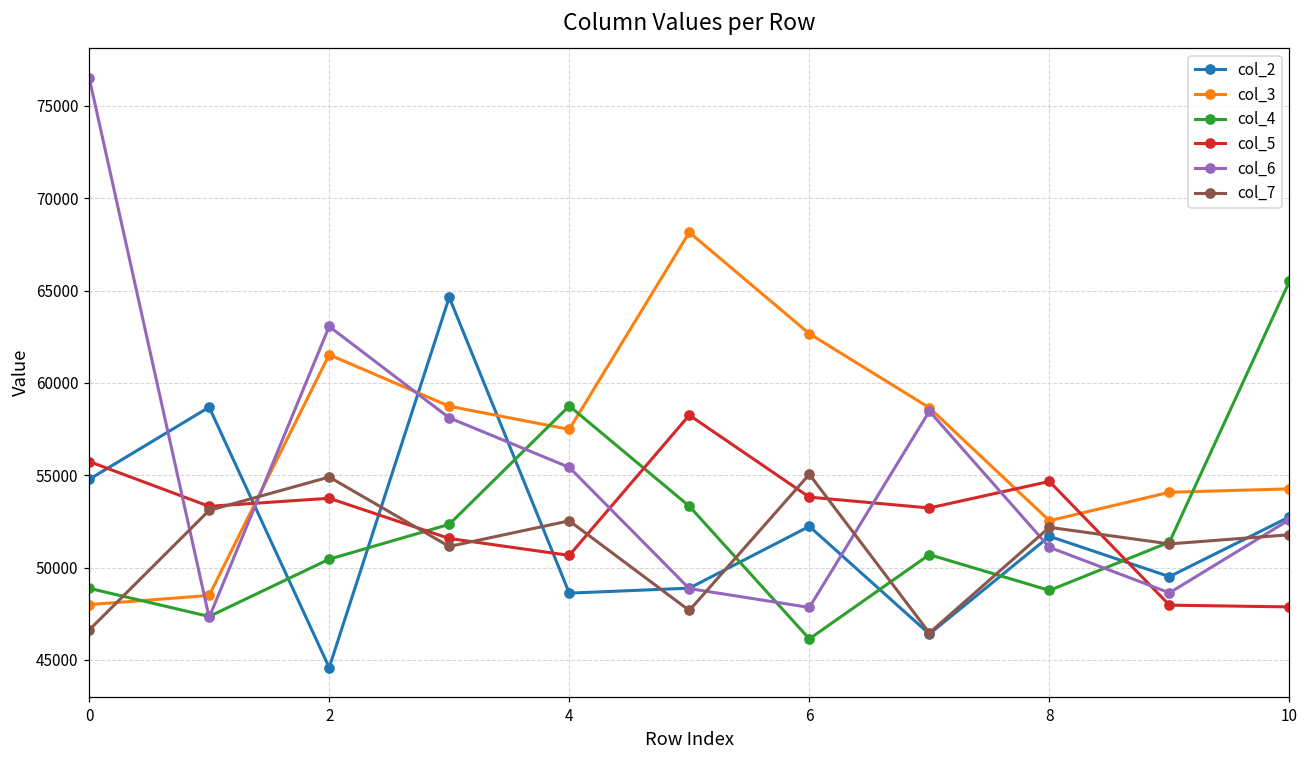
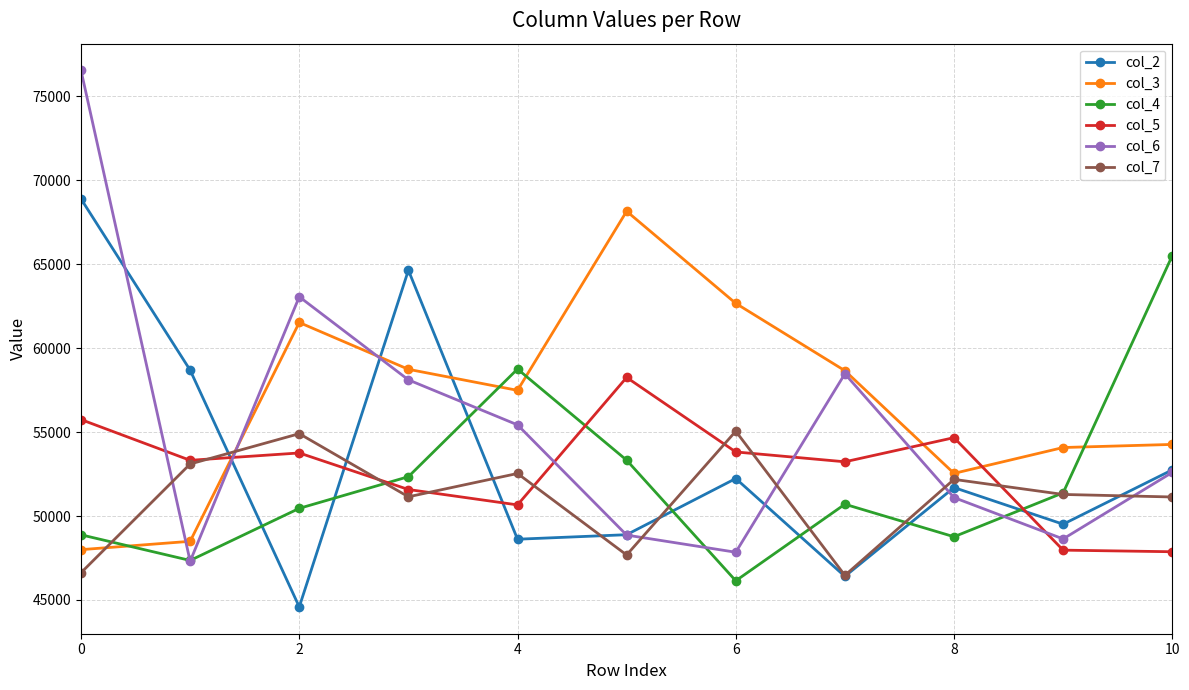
  {
    "col_2": {
-     "0": 54800,
+     "0": 68900,
      "2": 44600,
      "4": 48600,
      "6": 52200,
      "8": 51700
    },
    "col_3": {
      "0": 48000,
      "2": 61500,
      "4": 57500,
      "6": 62700,
      "8": 52500,
      "10": 54300
    },
    "col_4": {
      "0": 48900,
      "2": 50500,
      "4": 58800,
      "6": 46100,
      "8": 48800,
      "10": 65500
    },
    "col_5": {
      "0": 55700,
      "2": 53800,
      "4": 50700,
      "6": 53800,
      "8": 54700,
      "10": 47900
    },
    "col_6": {
      "0": 76500,
      "2": 63100,
      "4": 55400,
      "6": 47800,
      "8": 51100
    },
    "col_7": {
      "0": 46600,
      "2": 54900,
      "4": 52500,
      "6": 55100,
      "8": 52200,
-     "10": 51800
+     "10": 51100
    }
  }
